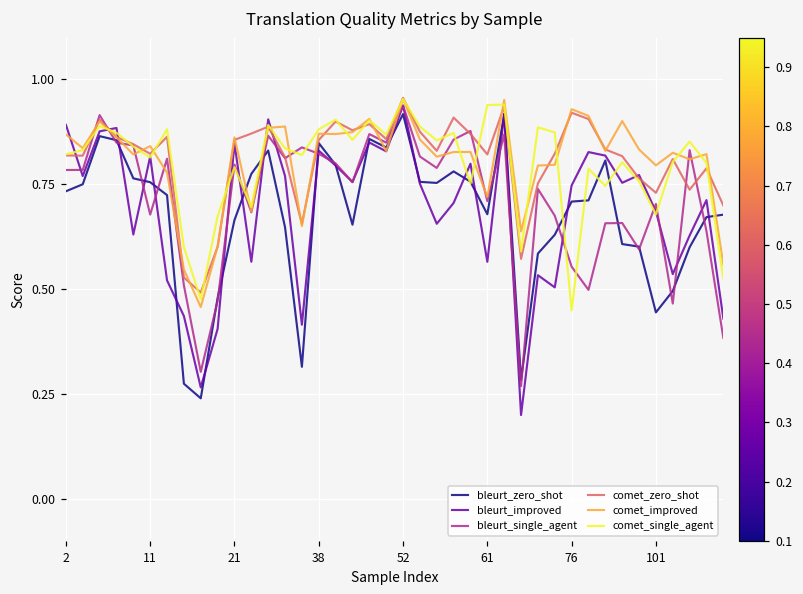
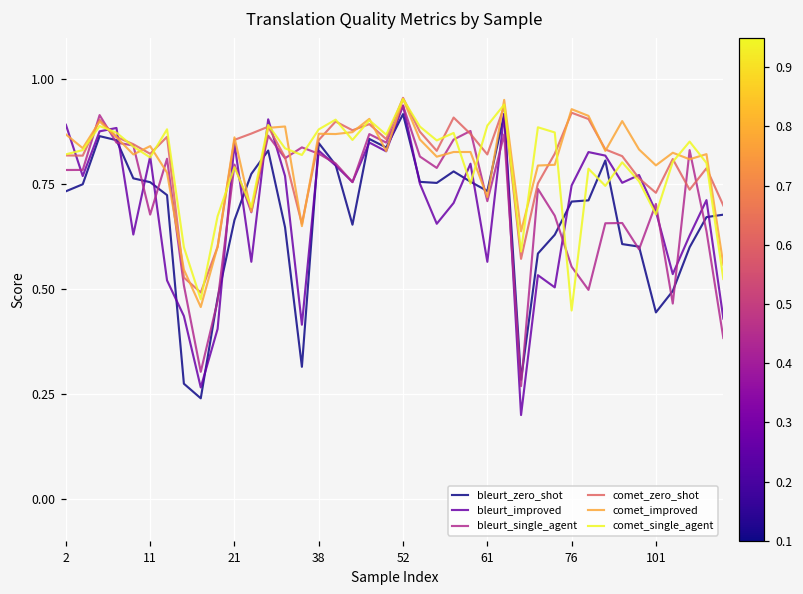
  {
    "bleurt_zero_shot": {
      "52": 0.92,
-     "61": 0.68,
+     "61": 0.73,
      "76": 0.71,
      "101": 0.44
    },
    "bleurt_improved": {
      "61": 0.57,
      "76": 0.75,
      "101": 0.69
    },
    "bleurt_single_agent": {
      "61": 0.71,
      "76": 0.55,
      "101": 0.70
    },
    "comet_zero_shot": {
      "61": 0.82,
      "76": 0.92,
      "101": 0.73
    },
    "comet_improved": {
      "61": 0.72,
      "76": 0.93,
      "101": 0.80
    },
    "comet_single_agent": {
-     "61": 0.94,
+     "61": 0.89,
      "76": 0.45,
      "101": 0.68
    }
  }
